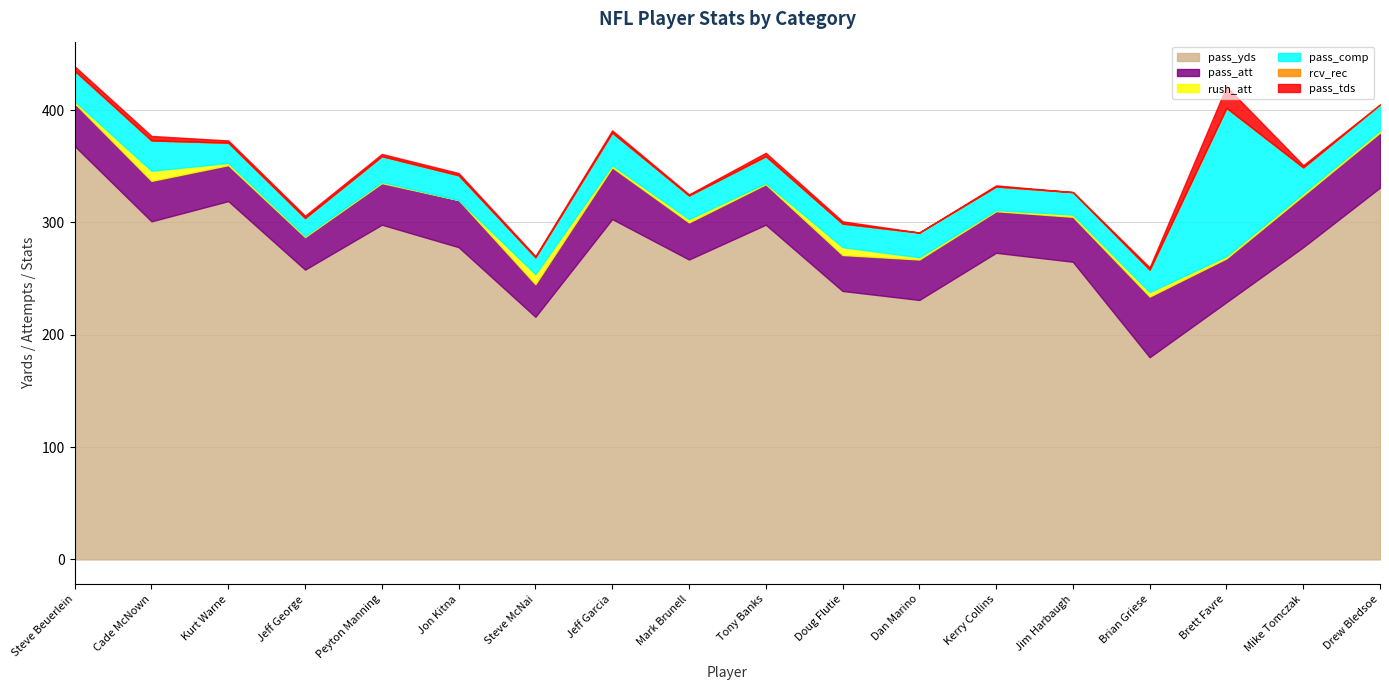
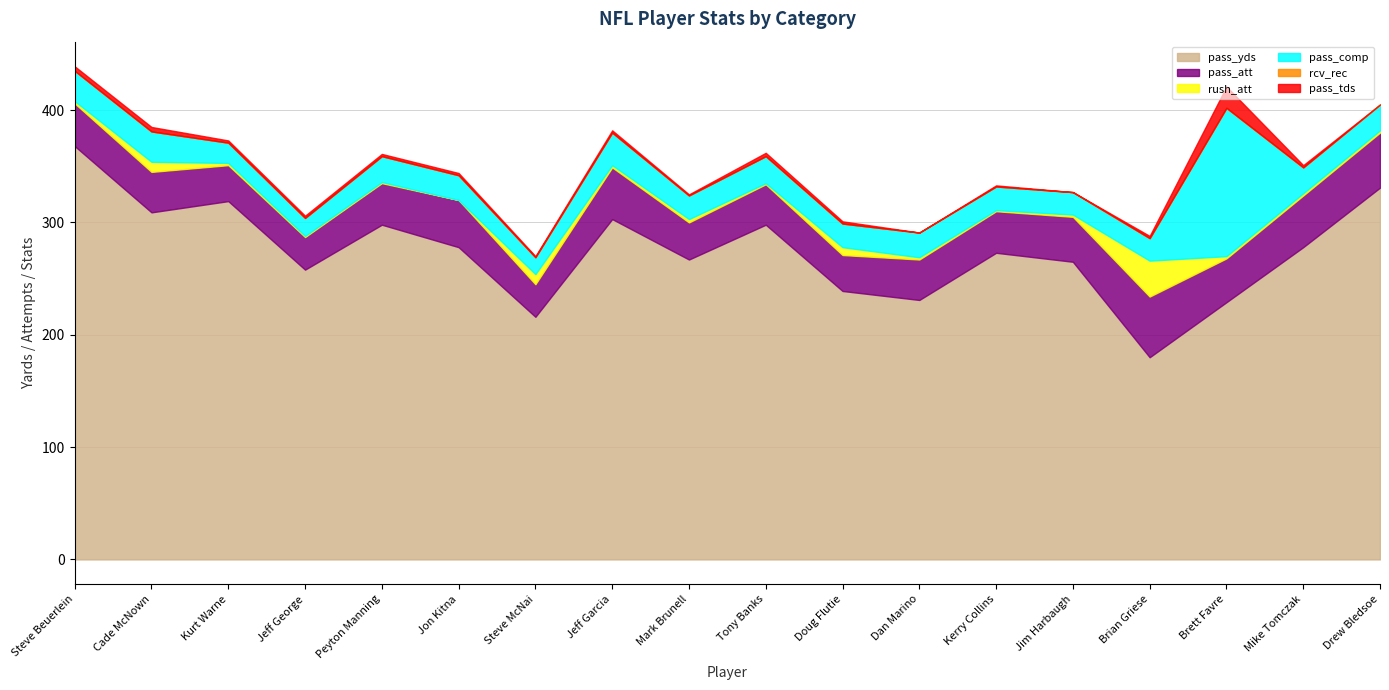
  {
    "pass_yds": {
      "Steve Beuerlein": 368,
-     "Cade McNown": 301,
+     "Cade McNown": 309,
      "Kurt Warne": 319,
      "Jeff George": 258,
      "Peyton Manning": 298,
      "Jon Kitna": 278,
      "Steve McNai": 216,
      "Jeff Garcia": 303,
      "Mark Brunell": 267,
      "Tony Banks": 298,
      "Doug Flutie": 239,
      "Dan Marino": 231,
      "Kerry Collins": 273,
      "Jim Harbaugh": 265,
      "Brian Griese": 180,
      "Brett Favre": 229,
      "Mike Tomczak": 278,
      "Drew Bledsoe": 331
    },
    "pass_att": {
      "Cade McNown": 36,
      "Steve McNai": 29,
      "Mark Brunell": 33,
      "Doug Flutie": 32,
      "Brian Griese": 54
    },
    "rush_att": {
      "Cade McNown": 9,
      "Steve McNai": 9,
      "Mark Brunell": 3,
      "Doug Flutie": 7,
-     "Brian Griese": 4
+     "Brian Griese": 32
    },
    "pass_tds": {
      "Steve Beuerlein": 4,
      "Cade McNown": 4,
      "Tony Banks": 3
    }
  }
